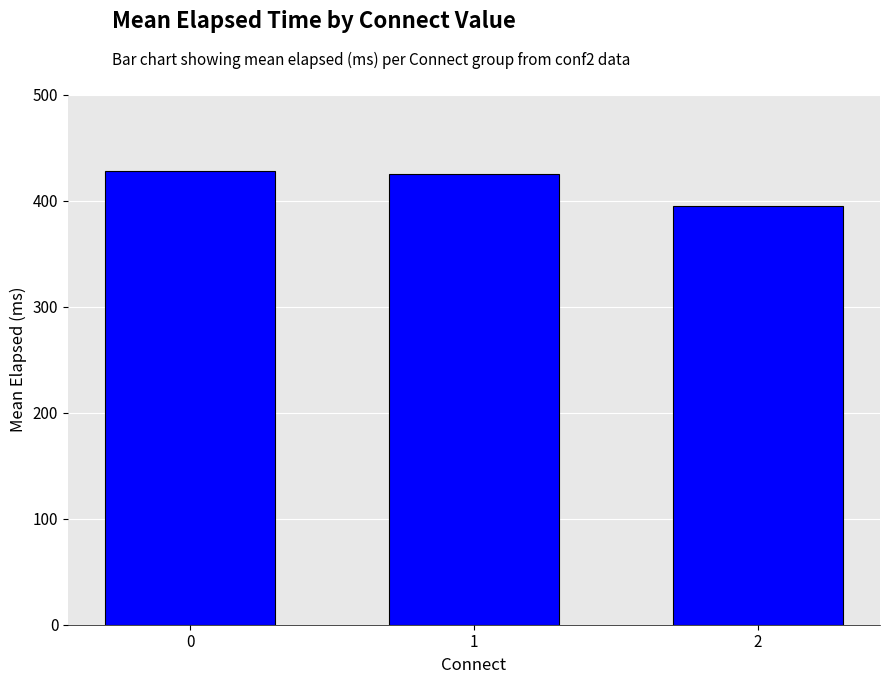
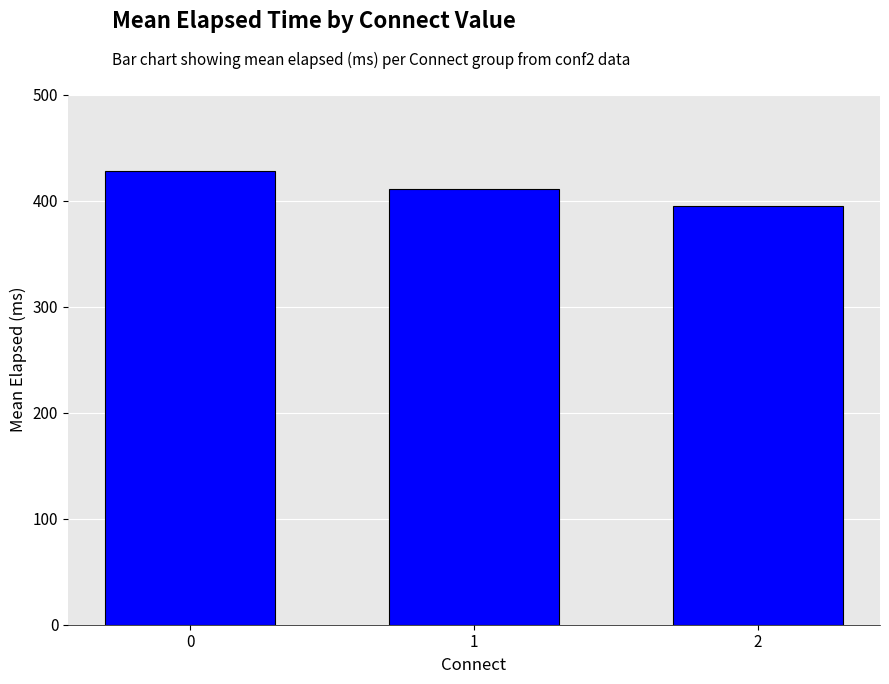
  {
    "0": 428,
-   "1": 425,
+   "1": 411,
    "2": 395
  }
